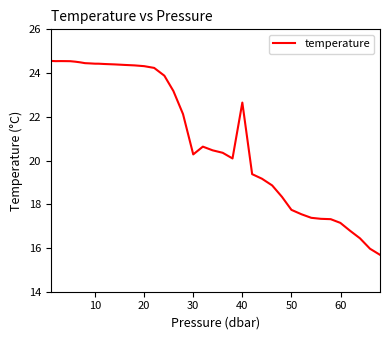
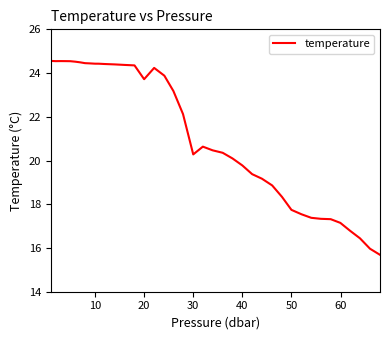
  {
    "10": 24.4,
-   "20": 24.3,
+   "20": 23.7,
    "30": 20.3,
-   "40": 22.6,
+   "40": 19.8,
    "50": 17.7
  }
